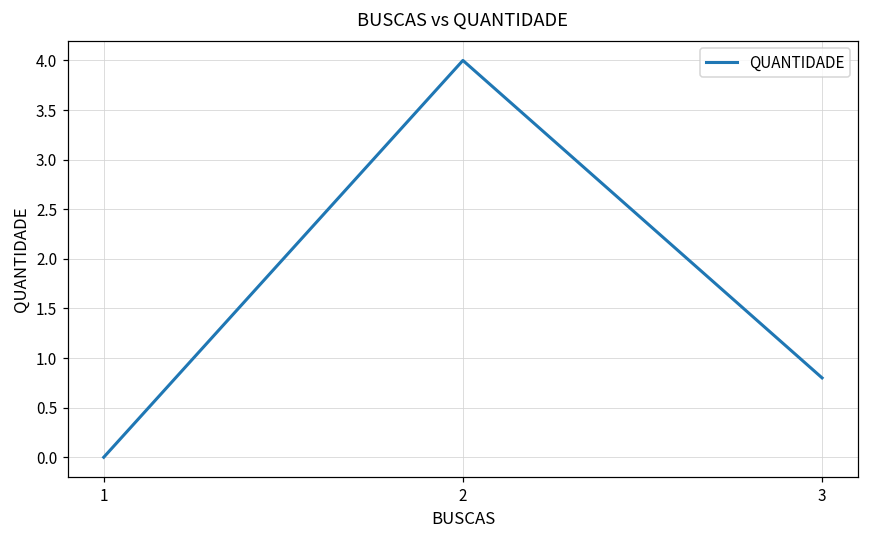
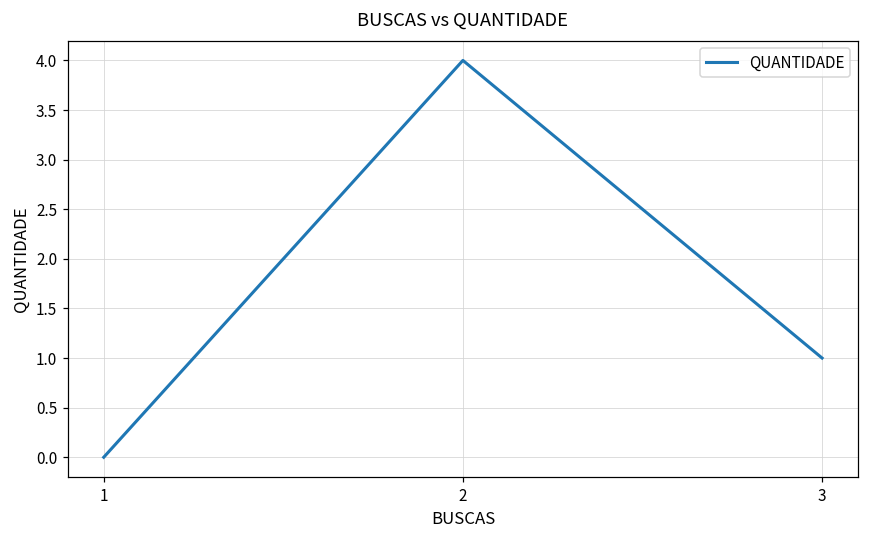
  {
    "1": 0.0,
    "2": 4.0,
-   "3": 0.8
+   "3": 1.0
  }
